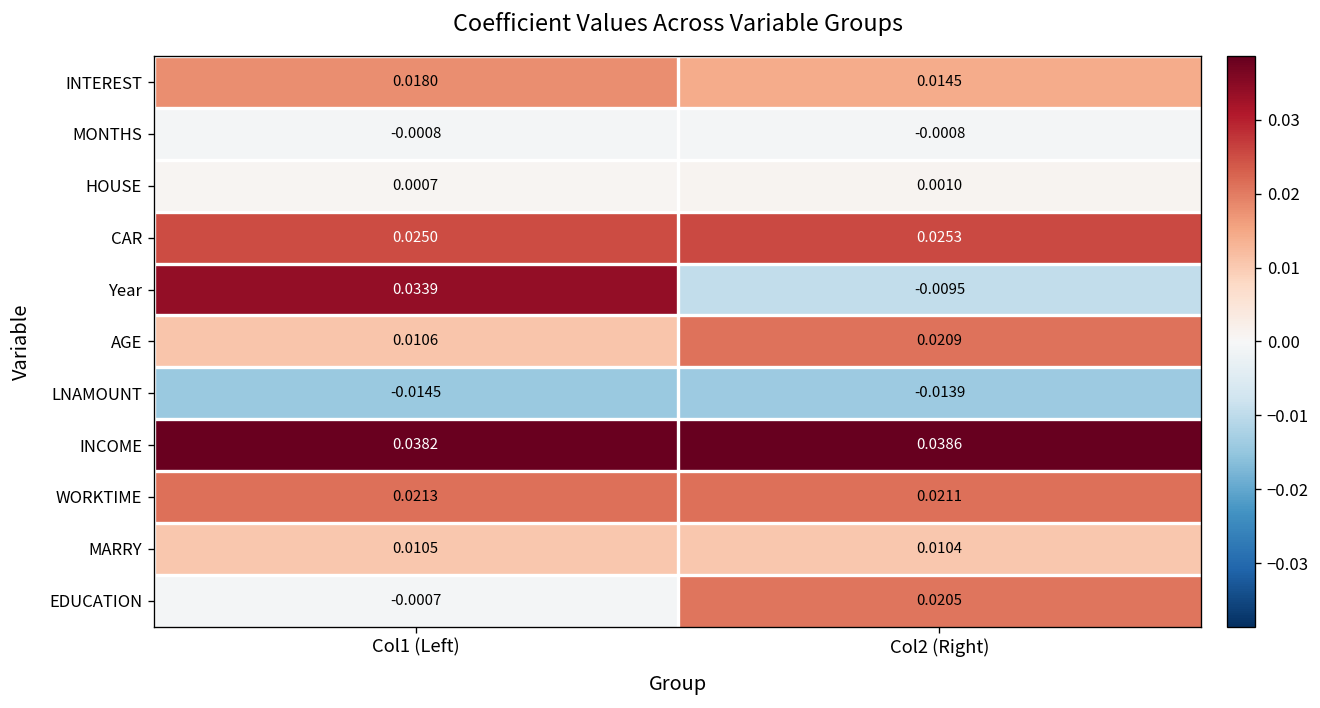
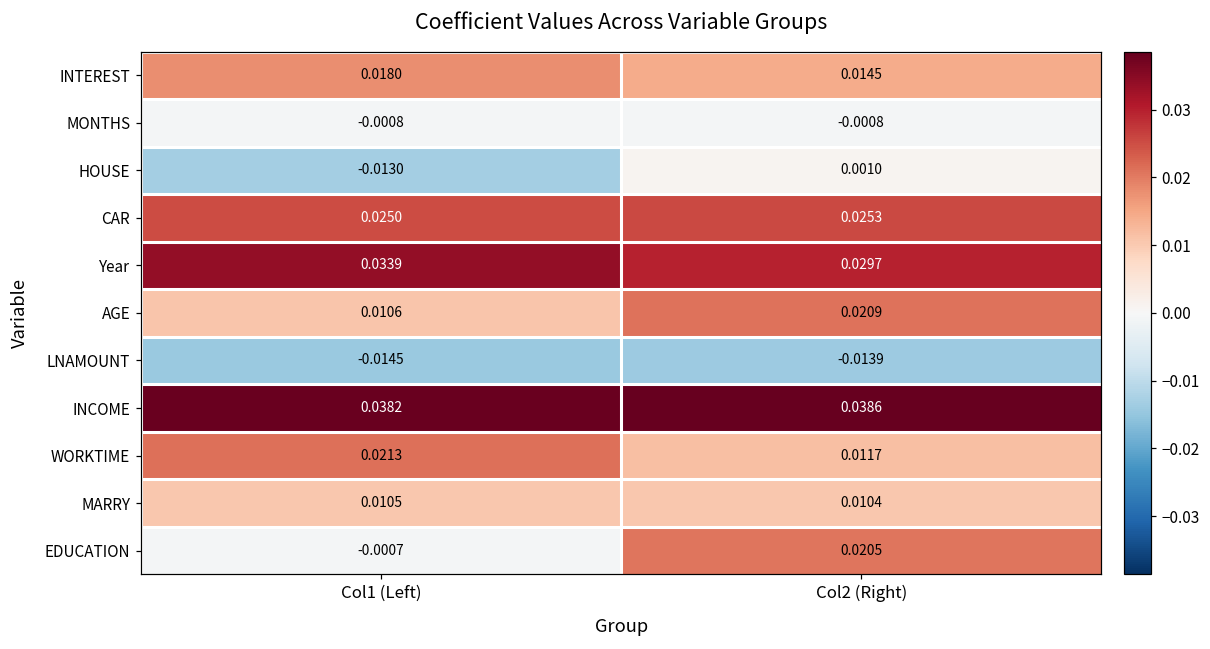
  {
    "INTEREST": {
      "Col1 (Left)": 0.0180,
      "Col2 (Right)": 0.0145
    },
    "MONTHS": {
      "Col1 (Left)": -0.0008,
      "Col2 (Right)": -0.0008
    },
    "HOUSE": {
-     "Col1 (Left)": 0.0007,
+     "Col1 (Left)": -0.0130,
      "Col2 (Right)": 0.0010
    },
    "CAR": {
      "Col1 (Left)": 0.0250,
      "Col2 (Right)": 0.0253
    },
    "Year": {
      "Col1 (Left)": 0.0339,
-     "Col2 (Right)": -0.0095
+     "Col2 (Right)": 0.0297
    },
    "AGE": {
      "Col1 (Left)": 0.0106,
      "Col2 (Right)": 0.0209
    },
    "LNAMOUNT": {
      "Col1 (Left)": -0.0145,
      "Col2 (Right)": -0.0139
    },
    "INCOME": {
      "Col1 (Left)": 0.0382,
      "Col2 (Right)": 0.0386
    },
    "WORKTIME": {
      "Col1 (Left)": 0.0213,
-     "Col2 (Right)": 0.0211
+     "Col2 (Right)": 0.0117
    },
    "MARRY": {
      "Col1 (Left)": 0.0105,
      "Col2 (Right)": 0.0104
    },
    "EDUCATION": {
      "Col1 (Left)": -0.0007,
      "Col2 (Right)": 0.0205
    }
  }
